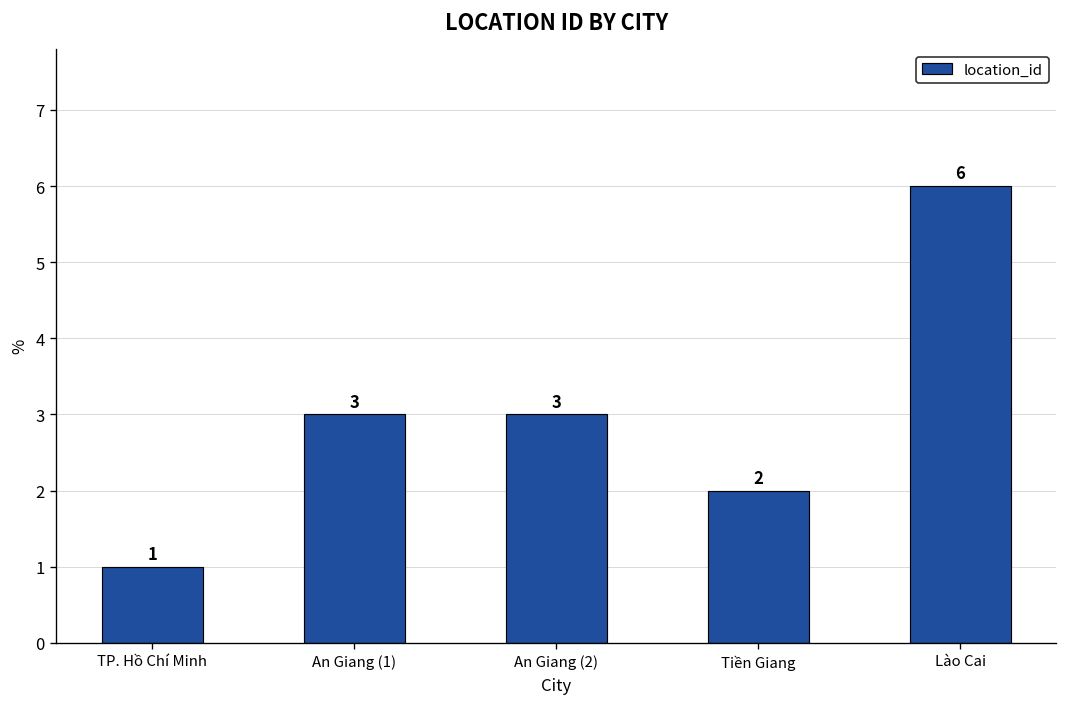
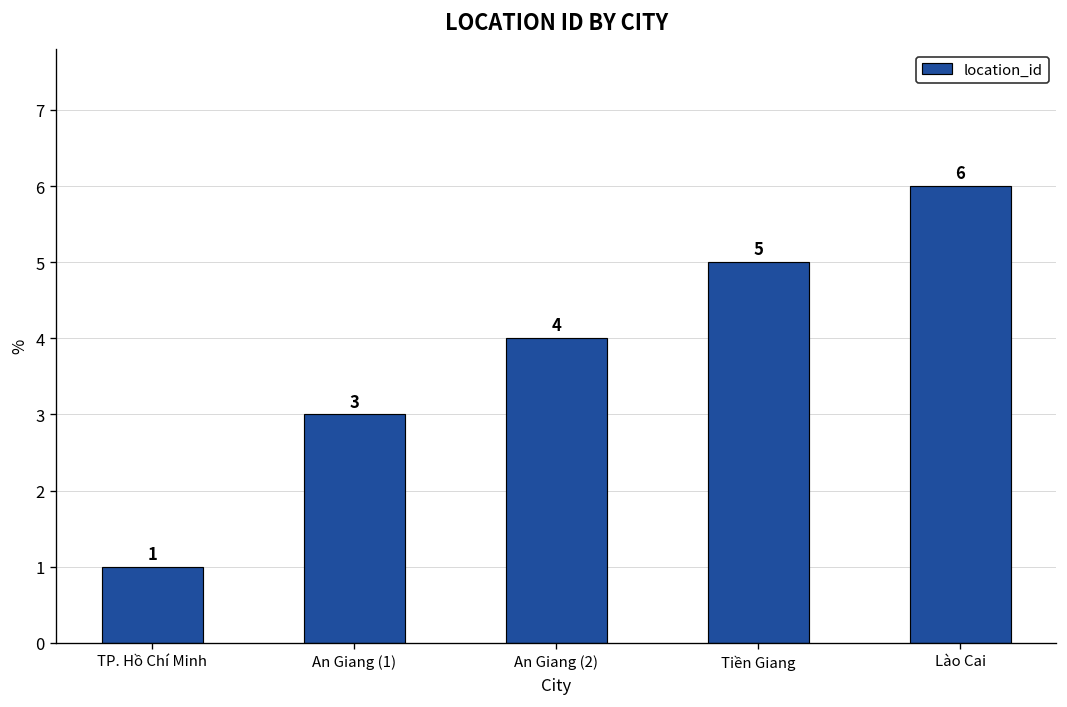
  {
    "TP. Hồ Chí Minh": 1,
    "An Giang (1)": 3,
-   "An Giang (2)": 3,
-   "Tiền Giang": 2,
+   "An Giang (2)": 4,
+   "Tiền Giang": 5,
    "Lào Cai": 6
  }
